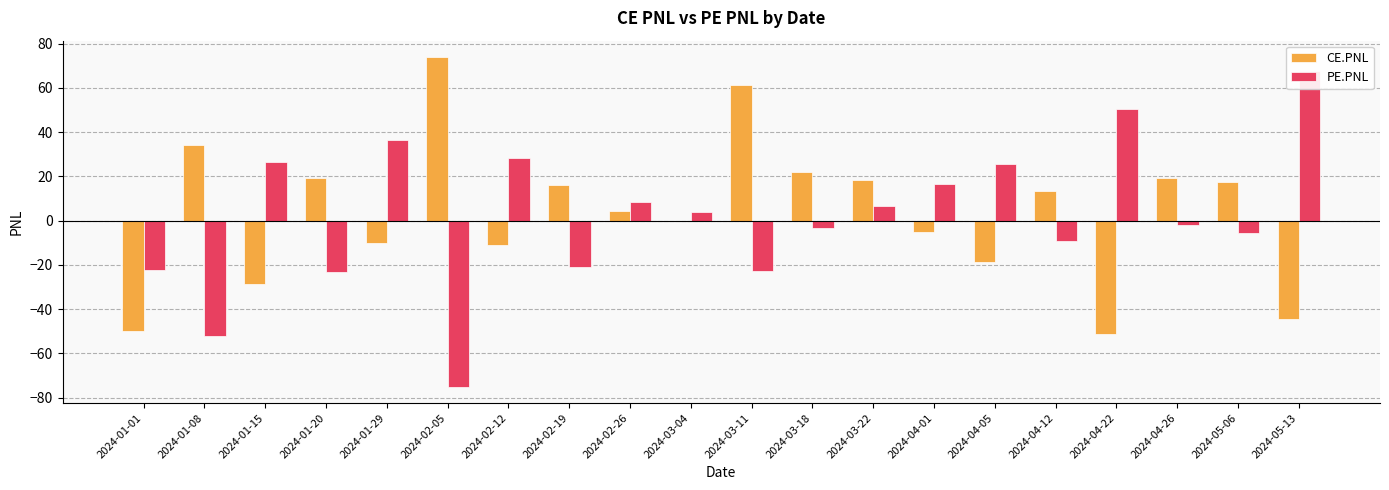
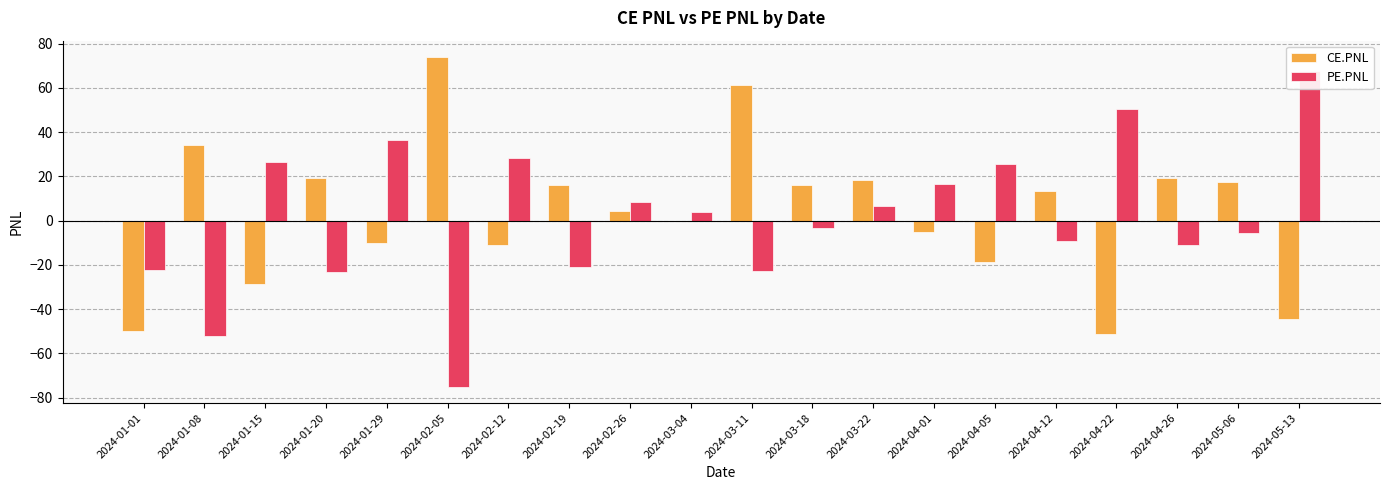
  {
    "CE.PNL": {
      "2024-01-01": -50,
      "2024-01-08": 34,
      "2024-01-15": -29,
      "2024-01-20": 19,
      "2024-01-29": -10,
      "2024-02-05": 74,
      "2024-02-12": -11,
      "2024-02-19": 16,
      "2024-02-26": 4,
      "2024-03-11": 61,
-     "2024-03-18": 22,
+     "2024-03-18": 16,
      "2024-03-22": 19,
      "2024-04-01": -5,
      "2024-04-05": -19,
      "2024-04-12": 13,
      "2024-04-22": -51,
      "2024-04-26": 19,
      "2024-05-06": 18,
      "2024-05-13": -45
    },
    "PE.PNL": {
      "2024-01-01": -22,
      "2024-01-08": -52,
      "2024-01-15": 26,
      "2024-01-20": -23,
      "2024-01-29": 36,
      "2024-02-05": -75,
      "2024-02-12": 28,
      "2024-02-19": -21,
      "2024-02-26": 8,
      "2024-03-04": 4,
      "2024-03-11": -23,
      "2024-03-18": -3,
      "2024-03-22": 7,
      "2024-04-01": 17,
      "2024-04-05": 25,
      "2024-04-12": -9,
      "2024-04-22": 50,
-     "2024-04-26": -2,
+     "2024-04-26": -11,
      "2024-05-06": -6
    }
  }
